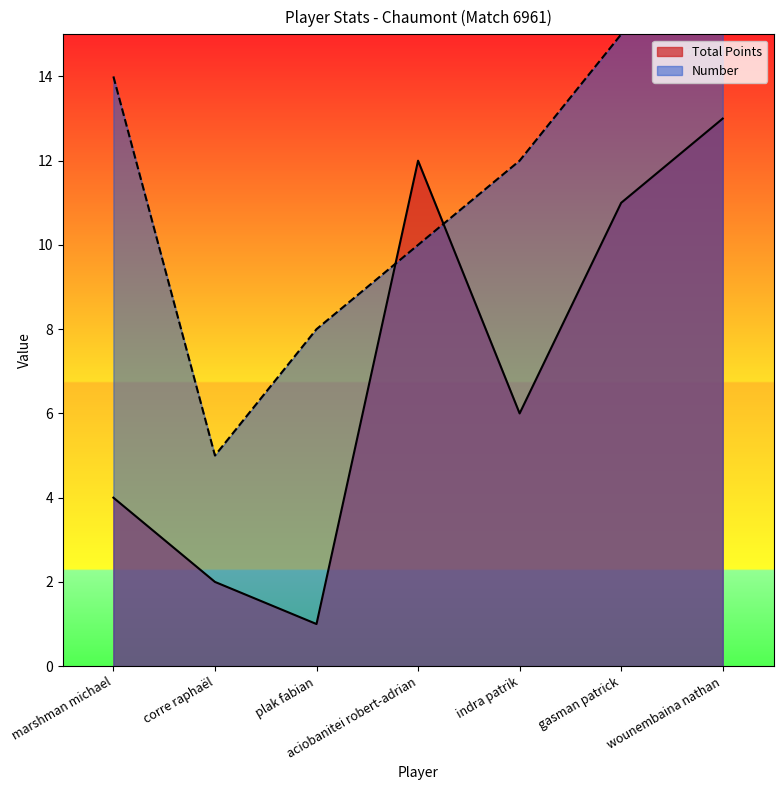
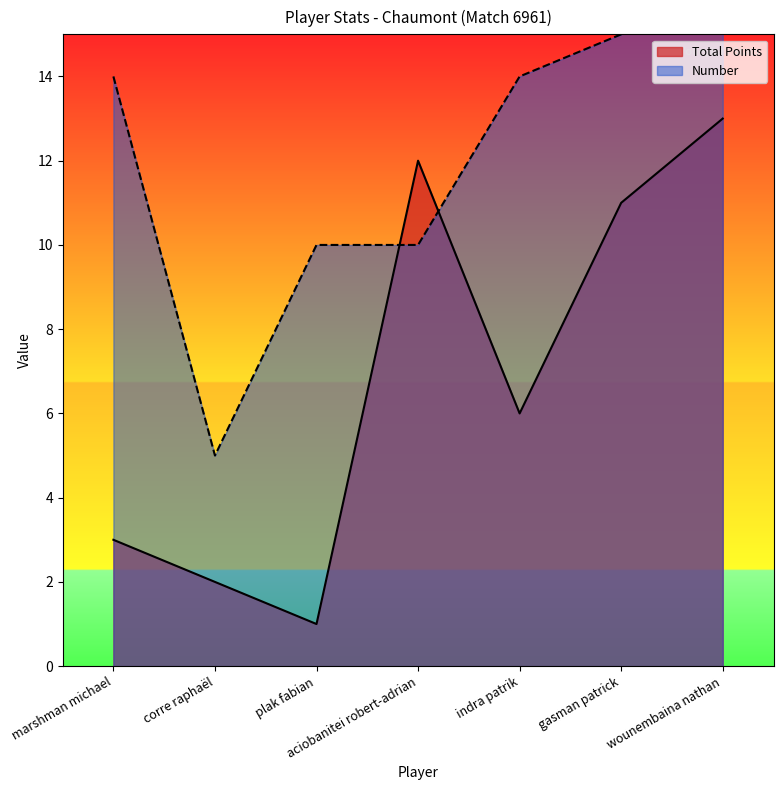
  {
    "Total Points": {
-     "marshman michael": 4,
+     "marshman michael": 3,
      "corre raphaël": 2,
      "plak fabian": 1,
      "aciobanitei robert-adrian": 12,
      "indra patrik": 6,
      "gasman patrick": 11,
      "wounembaina nathan": 13
    },
    "Number": {
      "marshman michael": 14,
      "corre raphaël": 5,
-     "plak fabian": 8,
+     "plak fabian": 10,
      "aciobanitei robert-adrian": 10,
-     "indra patrik": 12,
+     "indra patrik": 14,
      "gasman patrick": 15
    }
  }
